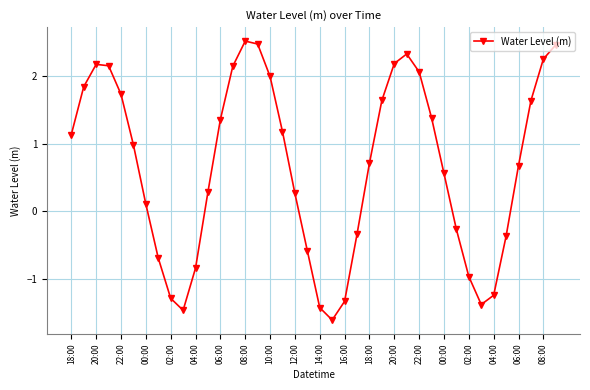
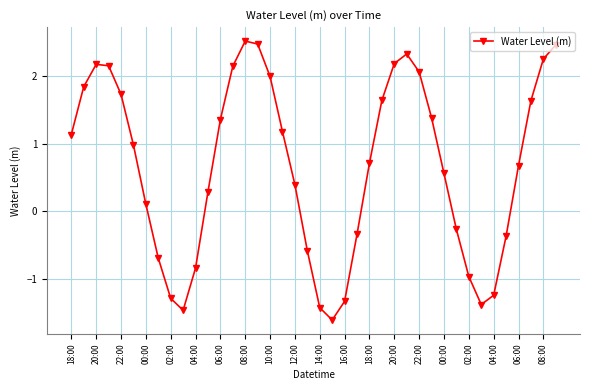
  {
    "10:00": 2.0,
-   "12:00": 0.3,
+   "12:00": 0.4,
    "14:00": -1.4,
    "16:00": -1.3
  }
